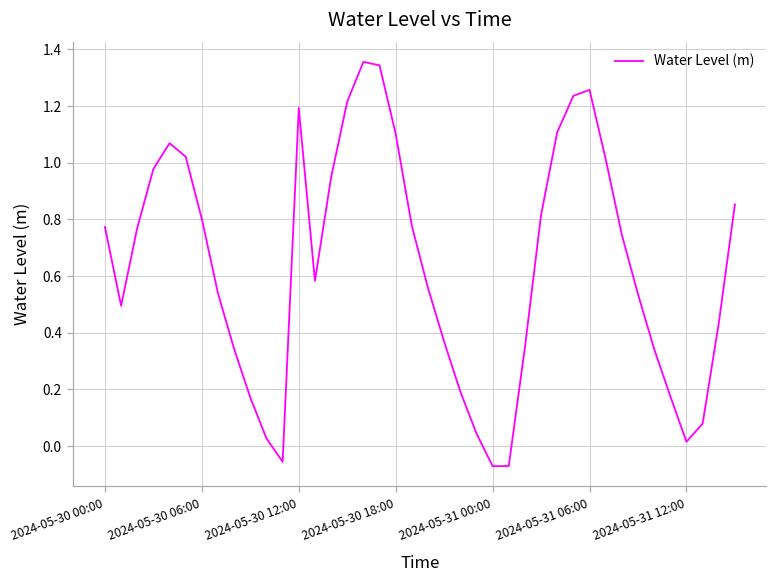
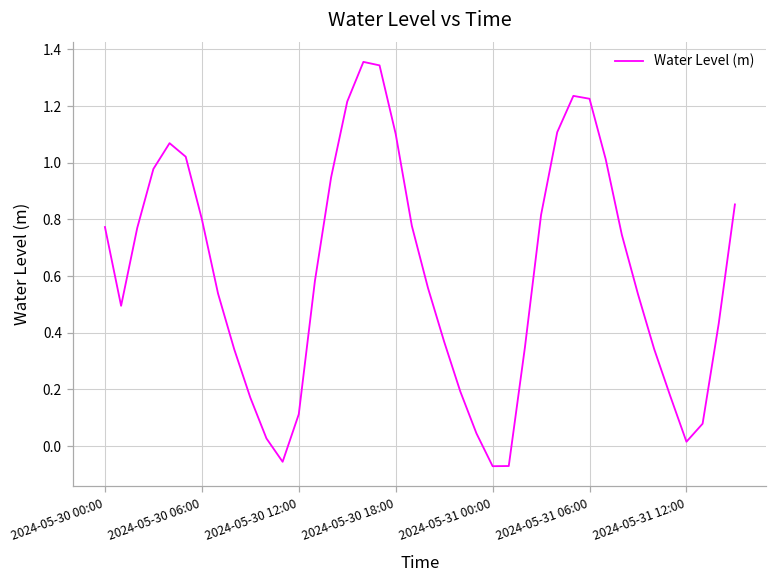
  {
    "2024-05-30 00:00": 0.77,
    "2024-05-30 06:00": 0.80,
-   "2024-05-30 12:00": 1.19,
+   "2024-05-30 12:00": 0.11,
    "2024-05-30 18:00": 1.10,
    "2024-05-31 00:00": -0.07,
-   "2024-05-31 06:00": 1.26,
+   "2024-05-31 06:00": 1.23,
    "2024-05-31 12:00": 0.02
  }
